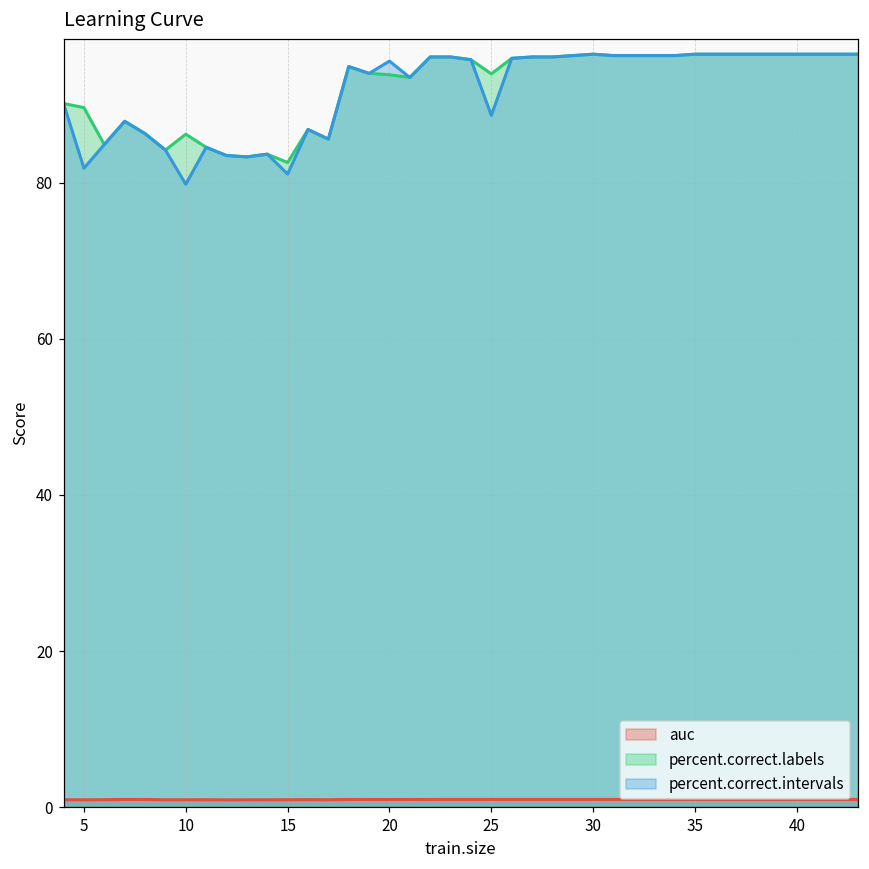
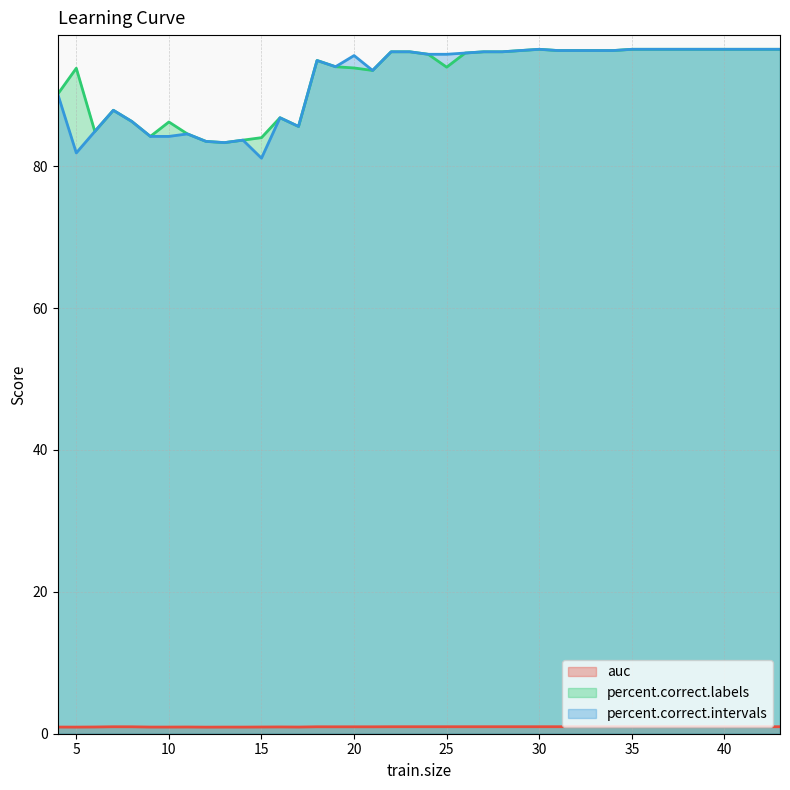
  {
    "auc": {
      "5": 1,
      "10": 1,
      "15": 1,
      "20": 1,
      "25": 1,
      "30": 1
    },
    "percent.correct.labels": {
-     "5": 90,
+     "5": 94,
      "10": 86,
-     "15": 83,
+     "15": 84,
      "20": 94,
      "25": 94
    },
    "percent.correct.intervals": {
      "5": 82,
-     "10": 80,
+     "10": 84,
      "15": 81,
      "20": 96,
-     "25": 89
+     "25": 96
    }
  }
